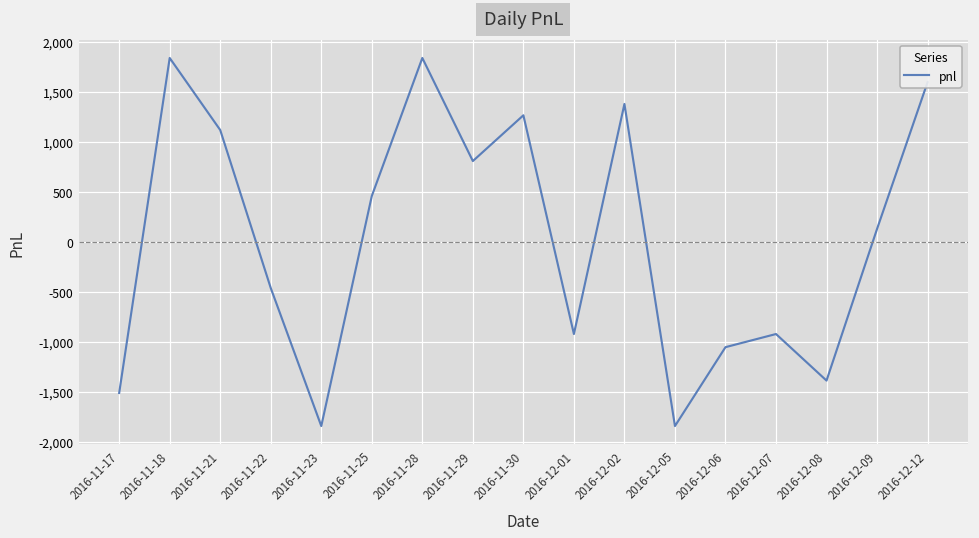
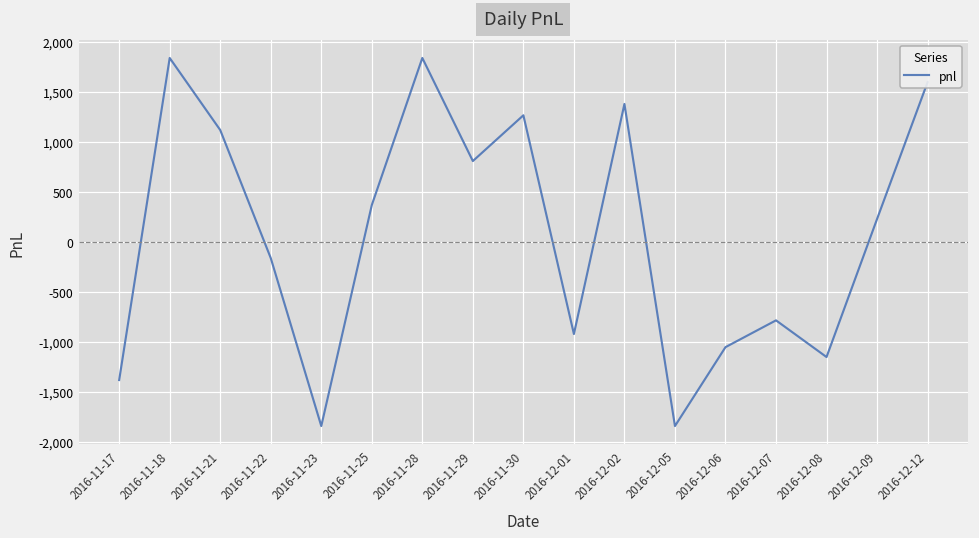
  {
-   "2016-11-17": "-1,500",
+   "2016-11-17": "-1,400",
    "2016-11-18": "1,800",
    "2016-11-21": "1,100",
-   "2016-11-22": "-500",
+   "2016-11-22": "-200",
    "2016-11-23": "-1,800",
-   "2016-11-25": "500",
+   "2016-11-25": "400",
    "2016-11-28": "1,800",
    "2016-11-29": "800",
    "2016-11-30": "1,300",
    "2016-12-01": "-900",
    "2016-12-02": "1,400",
    "2016-12-05": "-1,800",
    "2016-12-06": "-1,100",
-   "2016-12-07": "-900",
-   "2016-12-08": "-1,400",
-   "2016-12-09": "100"
+   "2016-12-07": "-800",
+   "2016-12-08": "-1,200",
+   "2016-12-09": "200"
  }
